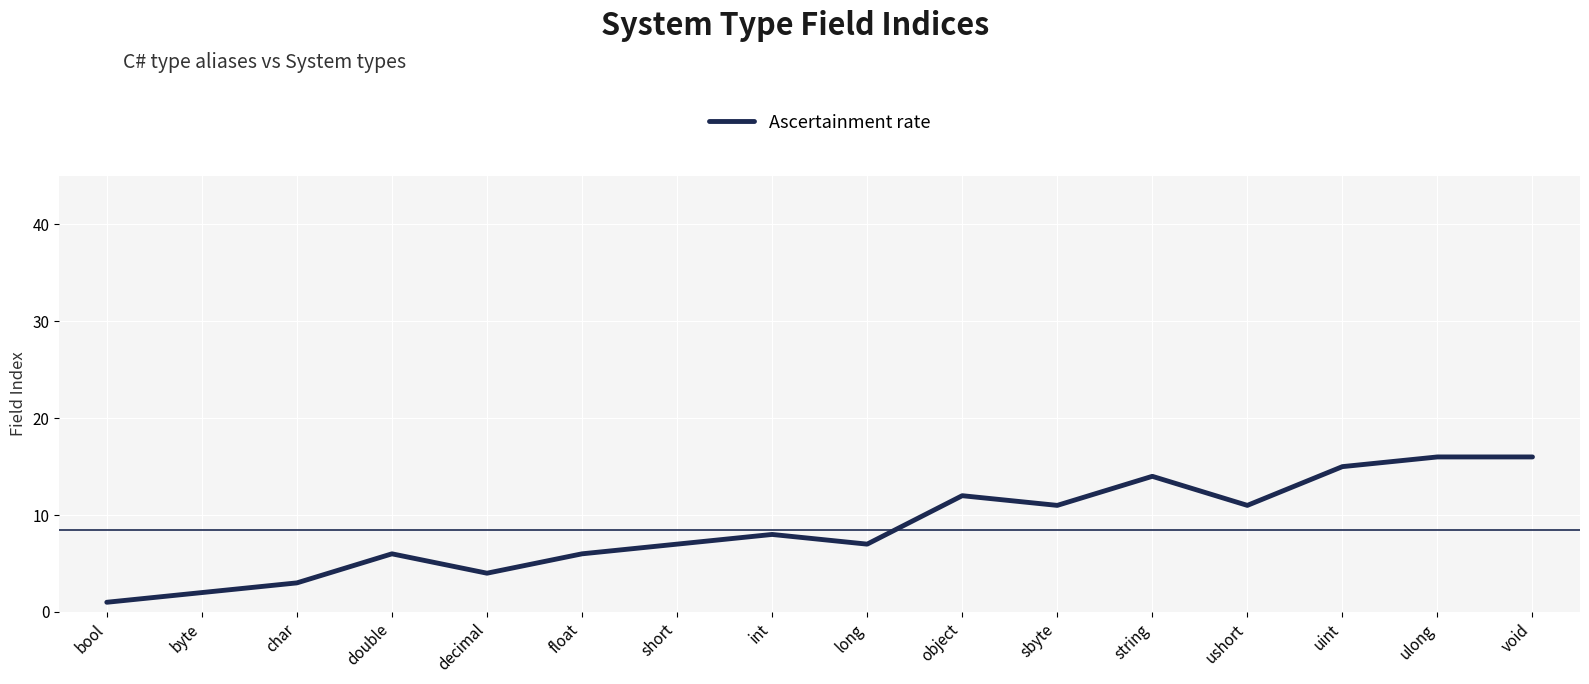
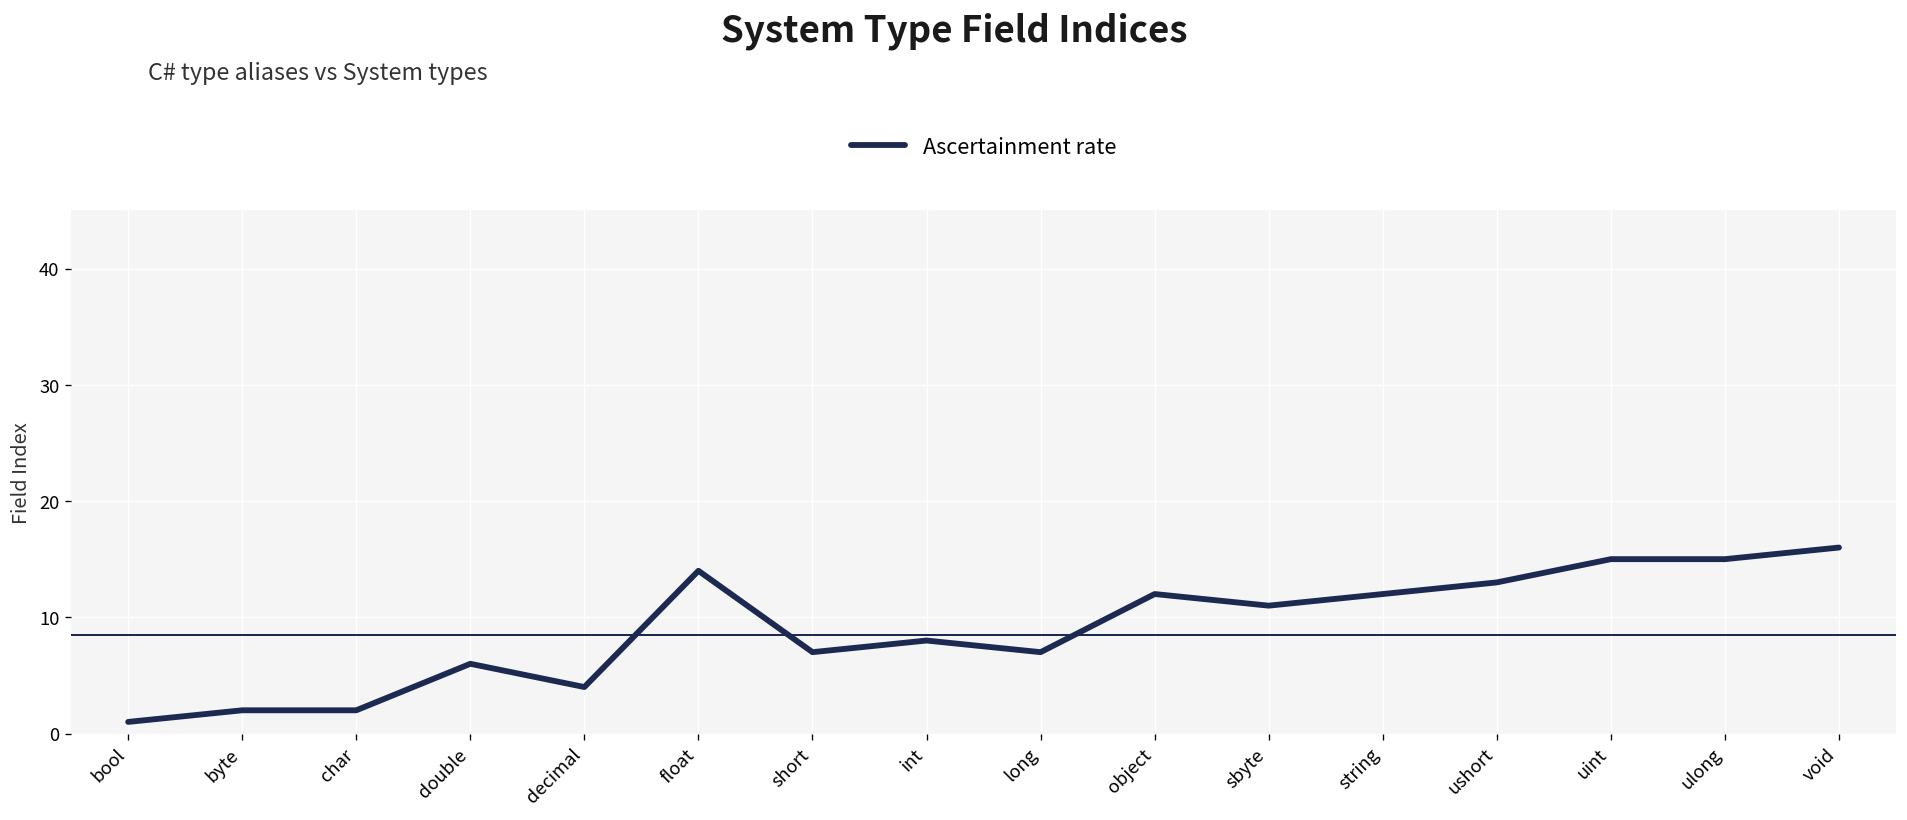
  {
    "bool": 1,
    "byte": 2,
-   "char": 3,
+   "char": 2,
    "double": 6,
    "decimal": 4,
-   "float": 6,
+   "float": 14,
    "short": 7,
    "int": 8,
    "long": 7,
    "object": 12,
    "sbyte": 11,
-   "string": 14,
-   "ushort": 11,
+   "string": 12,
+   "ushort": 13,
    "uint": 15,
-   "ulong": 16,
+   "ulong": 15,
    "void": 16
  }
